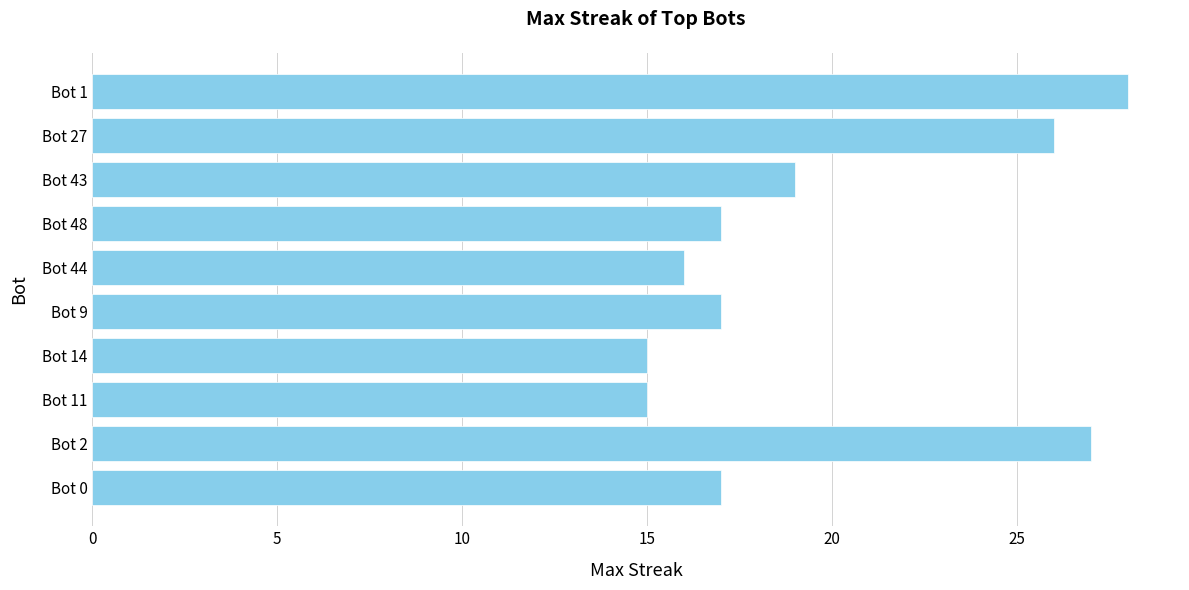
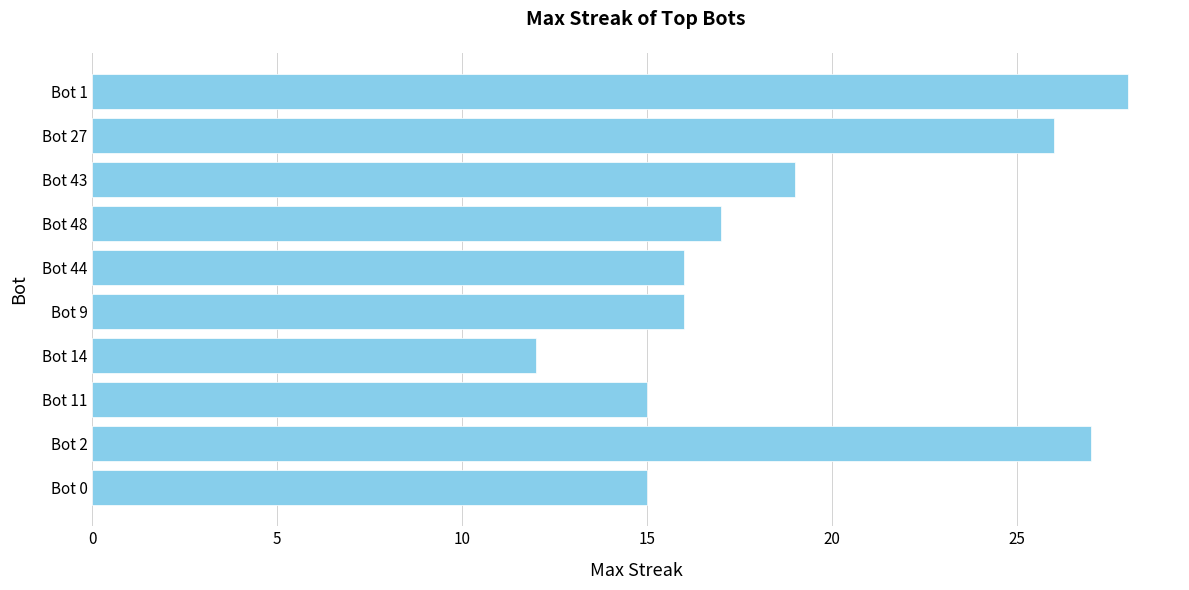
  {
    "Bot 1": 28,
    "Bot 27": 26,
    "Bot 43": 19,
    "Bot 48": 17,
    "Bot 44": 16,
-   "Bot 9": 17,
-   "Bot 14": 15,
+   "Bot 9": 16,
+   "Bot 14": 12,
    "Bot 11": 15,
    "Bot 2": 27,
-   "Bot 0": 17
+   "Bot 0": 15
  }
